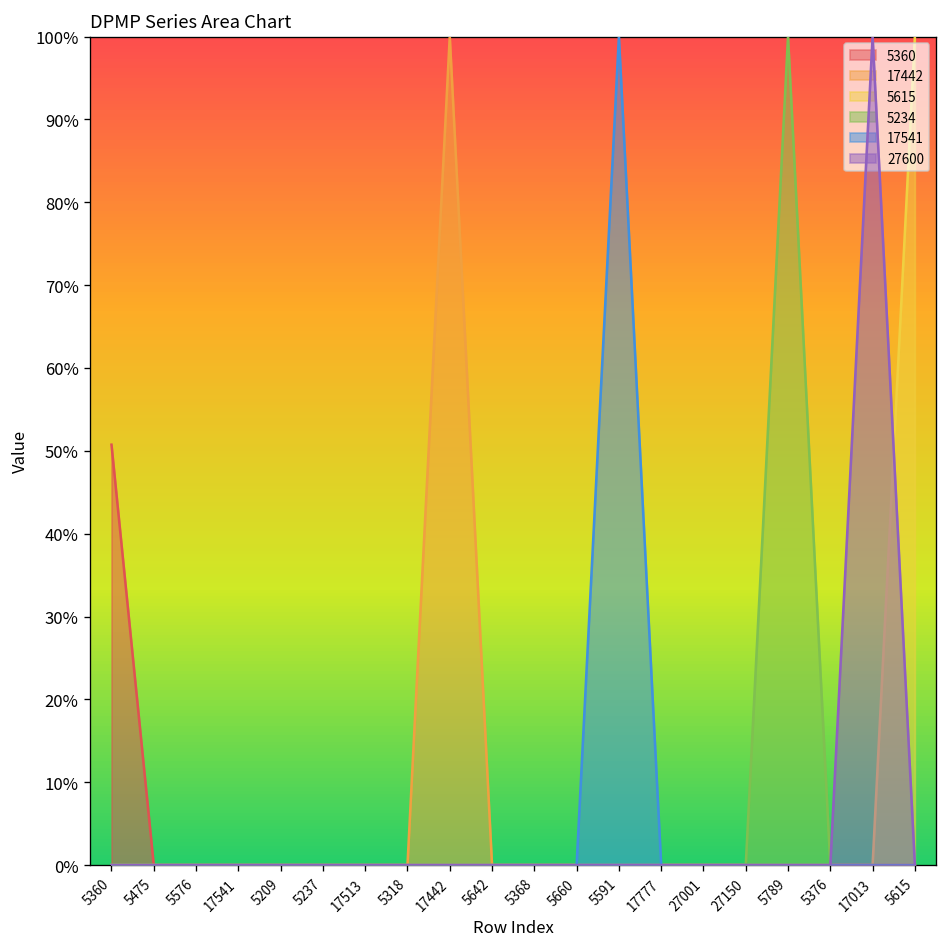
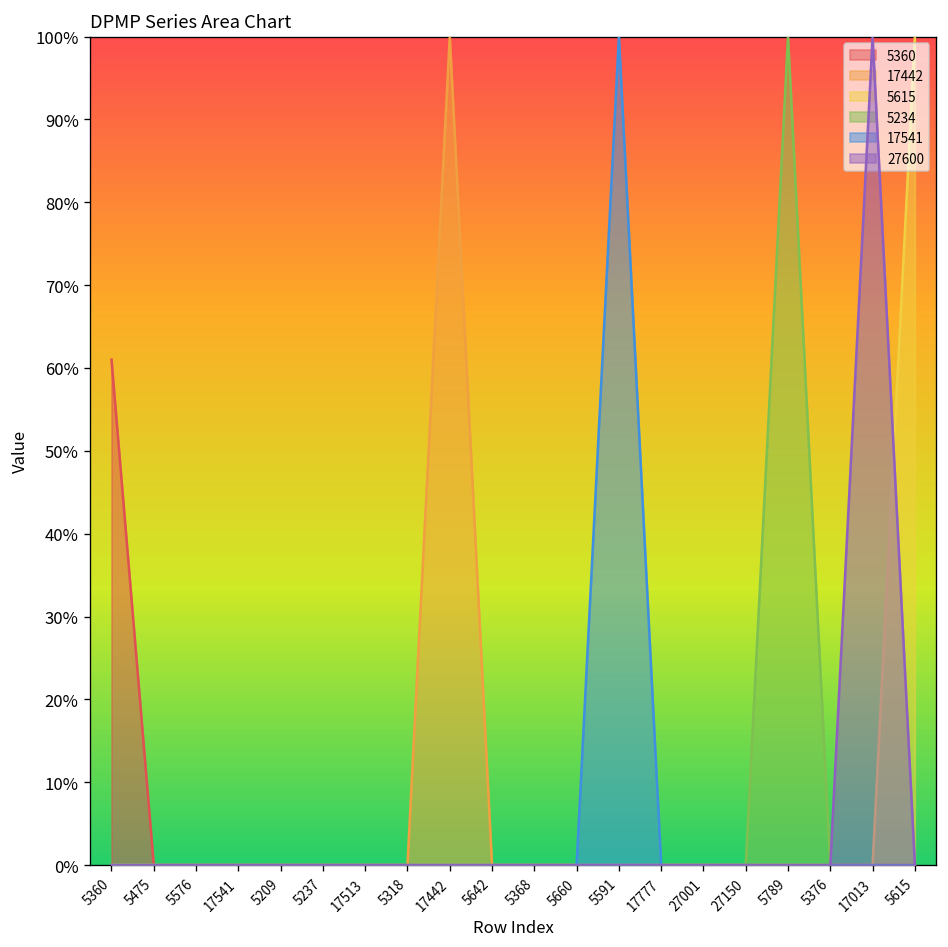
  {
    "5360": {
-     "5360": "51%"
+     "5360": "61%"
    },
    "5234": {
      "5789": "100%"
    },
    "17541": {
      "5591": "100%"
    },
    "27600": {
      "17013": "100%"
    }
  }
